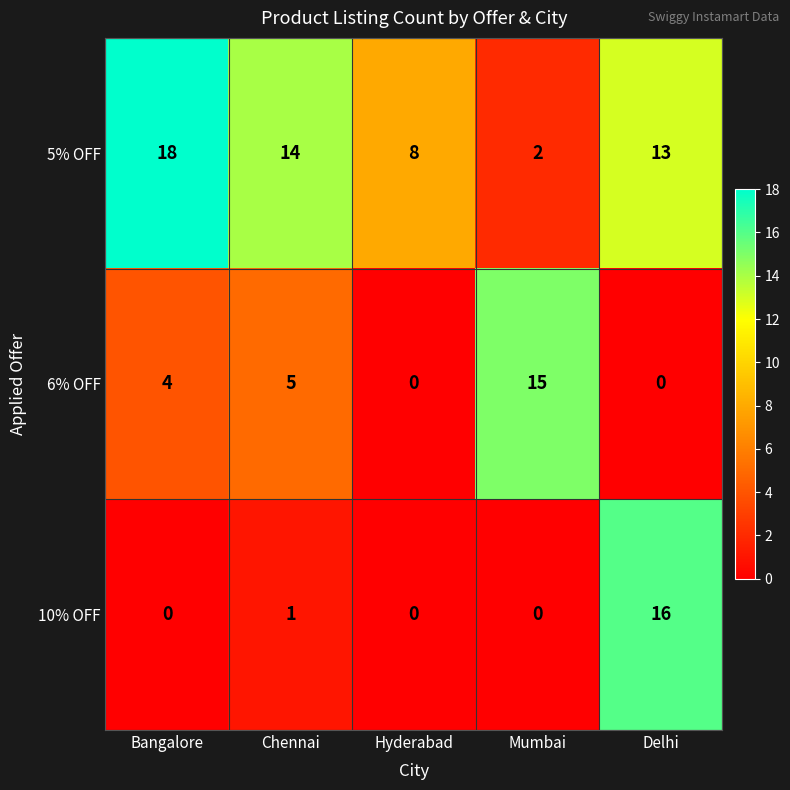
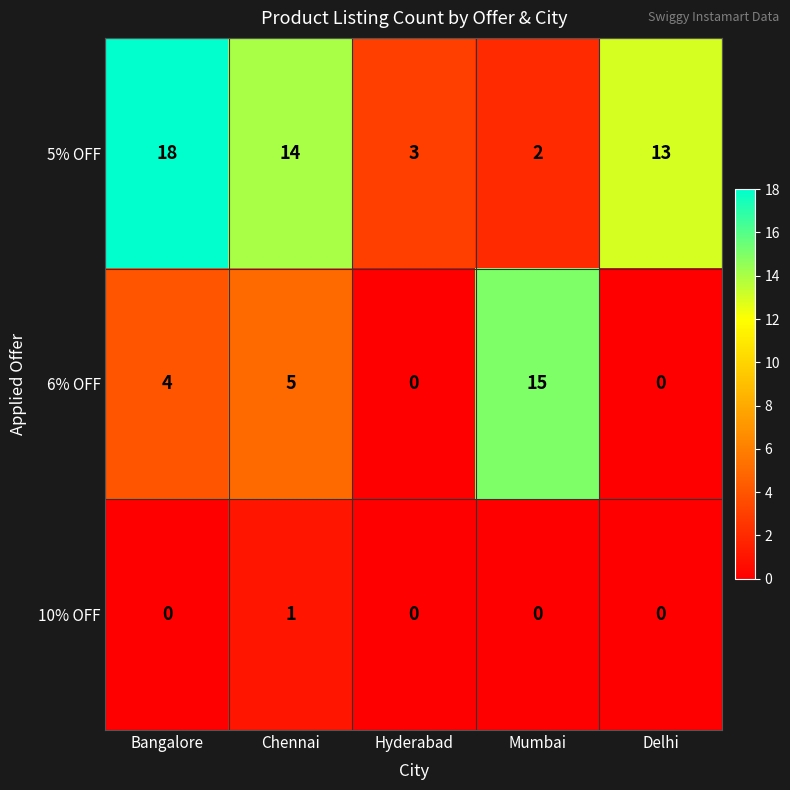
  {
    "5% OFF": {
      "Bangalore": 18,
      "Chennai": 14,
-     "Hyderabad": 8,
+     "Hyderabad": 3,
      "Mumbai": 2,
      "Delhi": 13
    },
    "6% OFF": {
      "Bangalore": 4,
      "Chennai": 5,
      "Hyderabad": 0,
      "Mumbai": 15,
      "Delhi": 0
    },
    "10% OFF": {
      "Bangalore": 0,
      "Chennai": 1,
      "Hyderabad": 0,
      "Mumbai": 0,
-     "Delhi": 16
+     "Delhi": 0
    }
  }
